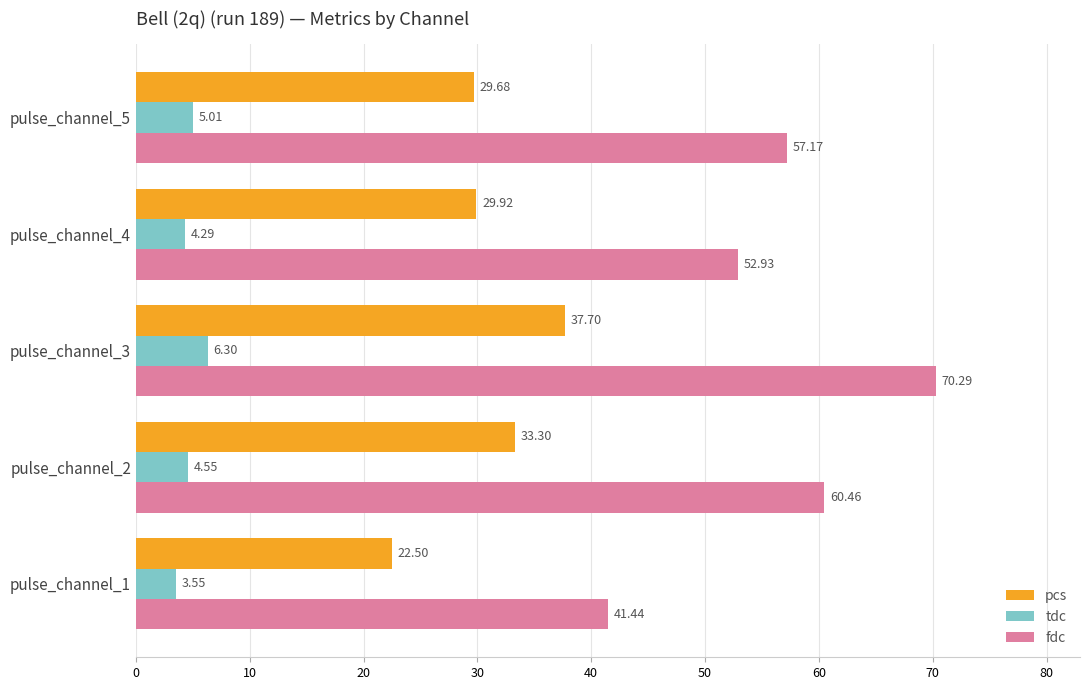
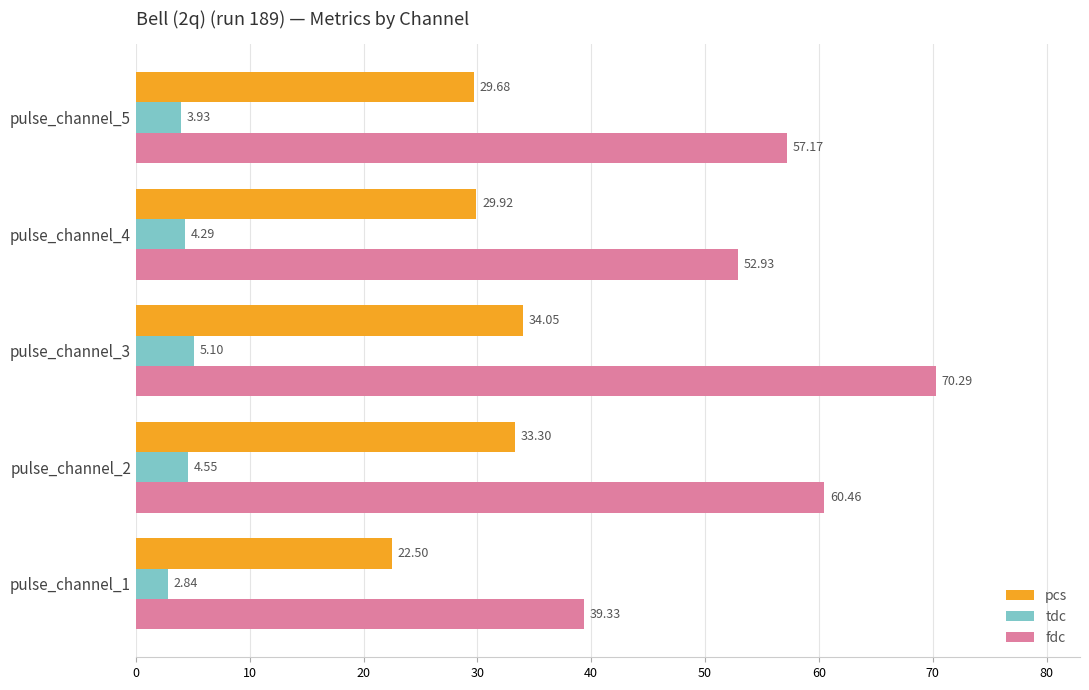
  {
    "pcs": {
      "pulse_channel_5": 29.68,
      "pulse_channel_4": 29.92,
-     "pulse_channel_3": 37.70,
+     "pulse_channel_3": 34.05,
      "pulse_channel_2": 33.30,
      "pulse_channel_1": 22.50
    },
    "tdc": {
-     "pulse_channel_5": 5.01,
+     "pulse_channel_5": 3.93,
      "pulse_channel_4": 4.29,
-     "pulse_channel_3": 6.30,
+     "pulse_channel_3": 5.10,
      "pulse_channel_2": 4.55,
-     "pulse_channel_1": 3.55
+     "pulse_channel_1": 2.84
    },
    "fdc": {
      "pulse_channel_5": 57.17,
      "pulse_channel_4": 52.93,
      "pulse_channel_3": 70.29,
      "pulse_channel_2": 60.46,
-     "pulse_channel_1": 41.44
+     "pulse_channel_1": 39.33
    }
  }
